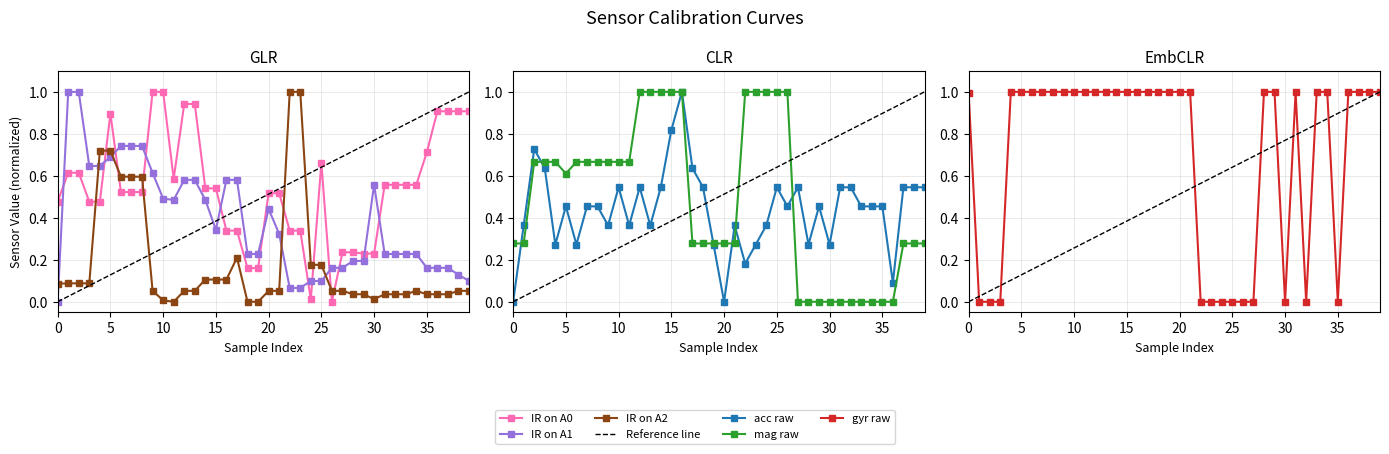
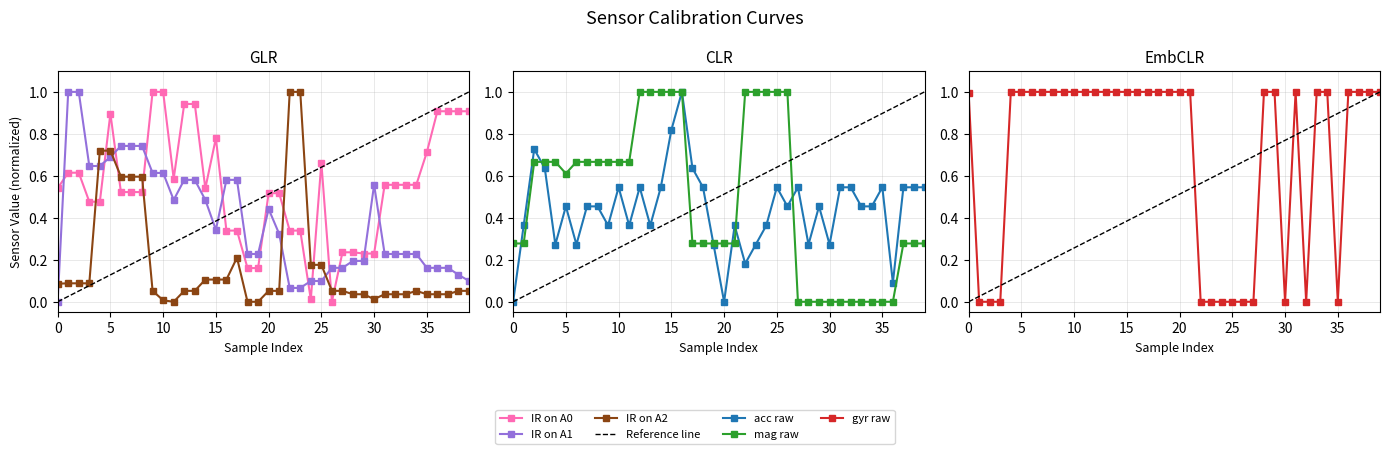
  {
    "GLR": {
      "IR on A0": {
-       "0": 0.48,
+       "0": 0.54,
        "5": 0.90,
        "10": 1.00,
-       "15": 0.54,
+       "15": 0.78,
        "20": 0.52,
        "25": 0.66,
        "30": 0.23,
        "35": 0.71
      },
      "IR on A1": {
        "5": 0.69,
-       "10": 0.49,
+       "10": 0.61,
        "15": 0.34,
        "20": 0.44,
        "25": 0.10,
        "30": 0.56,
        "35": 0.16
      },
      "IR on A2": {
        "0": 0.09,
        "5": 0.72,
        "10": 0.01,
        "15": 0.11,
        "20": 0.05,
        "25": 0.18,
        "30": 0.01,
        "35": 0.04
      }
    },
    "CLR": {
      "acc raw": {
        "5": 0.45,
        "10": 0.55,
        "15": 0.82,
        "20": 0.00,
        "25": 0.55,
        "30": 0.27,
-       "35": 0.45
+       "35": 0.55
      },
      "mag raw": {
        "0": 0.28,
        "5": 0.61,
        "10": 0.67,
        "15": 1.00,
        "20": 0.28,
        "25": 1.00,
        "30": 0.00,
        "35": 0.00
      }
    },
    "EmbCLR": {
      "gyr raw": {
        "0": 1.00,
        "5": 1.00,
        "10": 1.00,
        "15": 1.00,
        "20": 1.00,
        "25": 0.00,
        "30": 0.00,
        "35": 0.00
      },
      "Reference line": {
        "0": 0.00
      }
    }
  }
